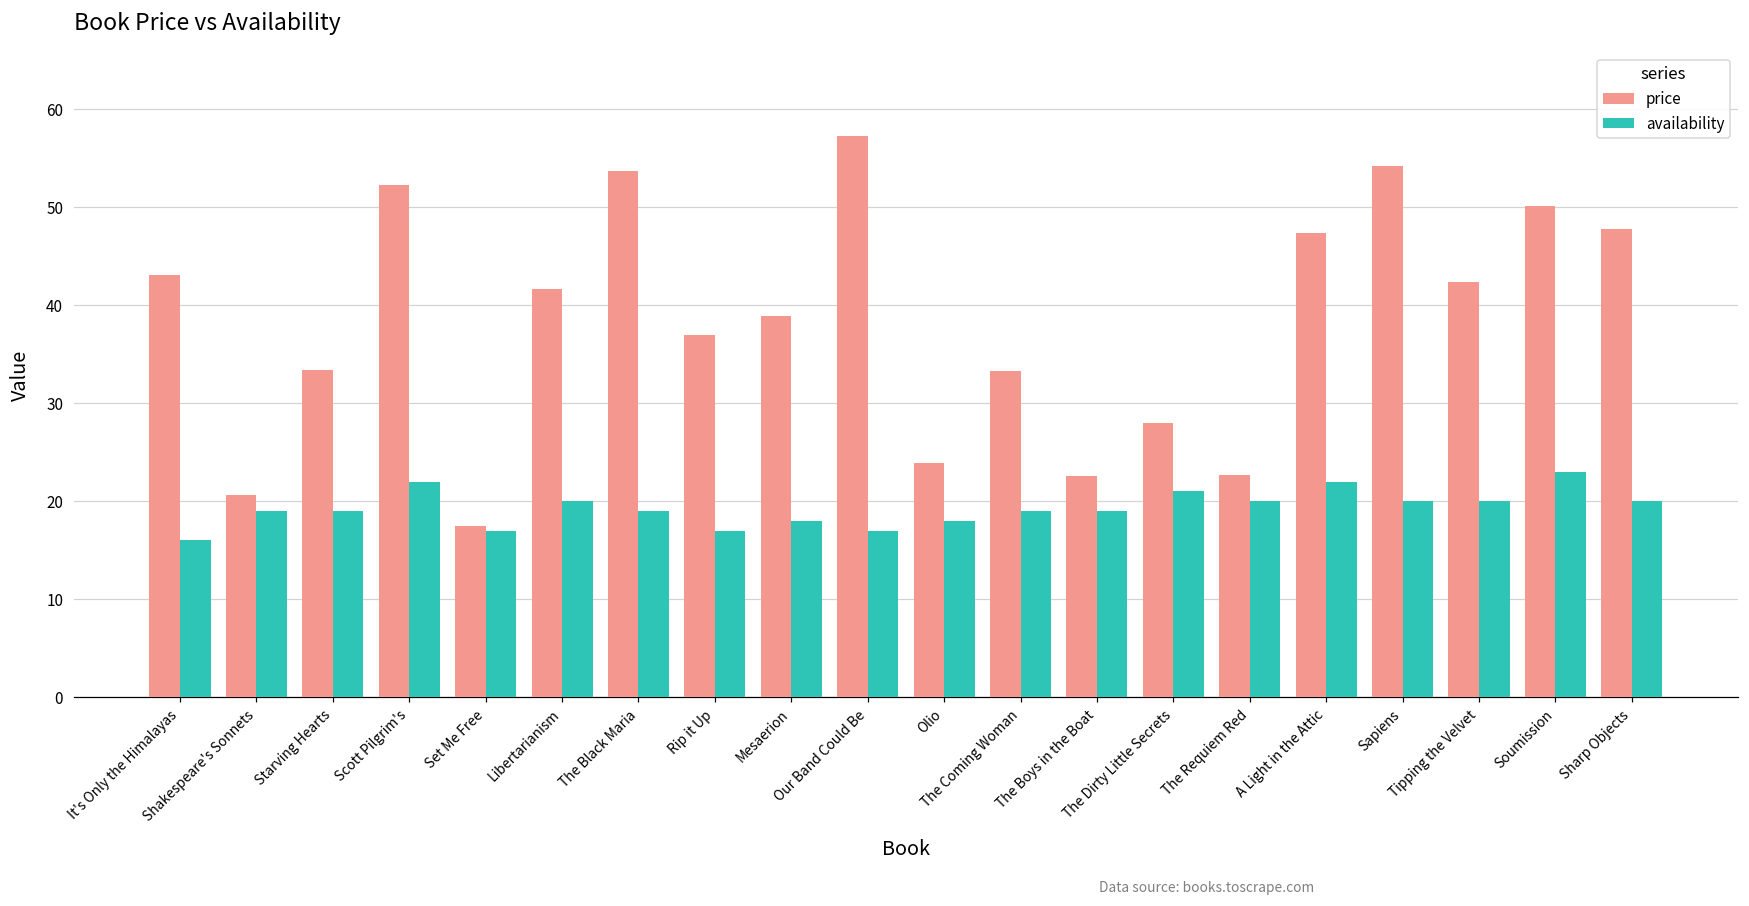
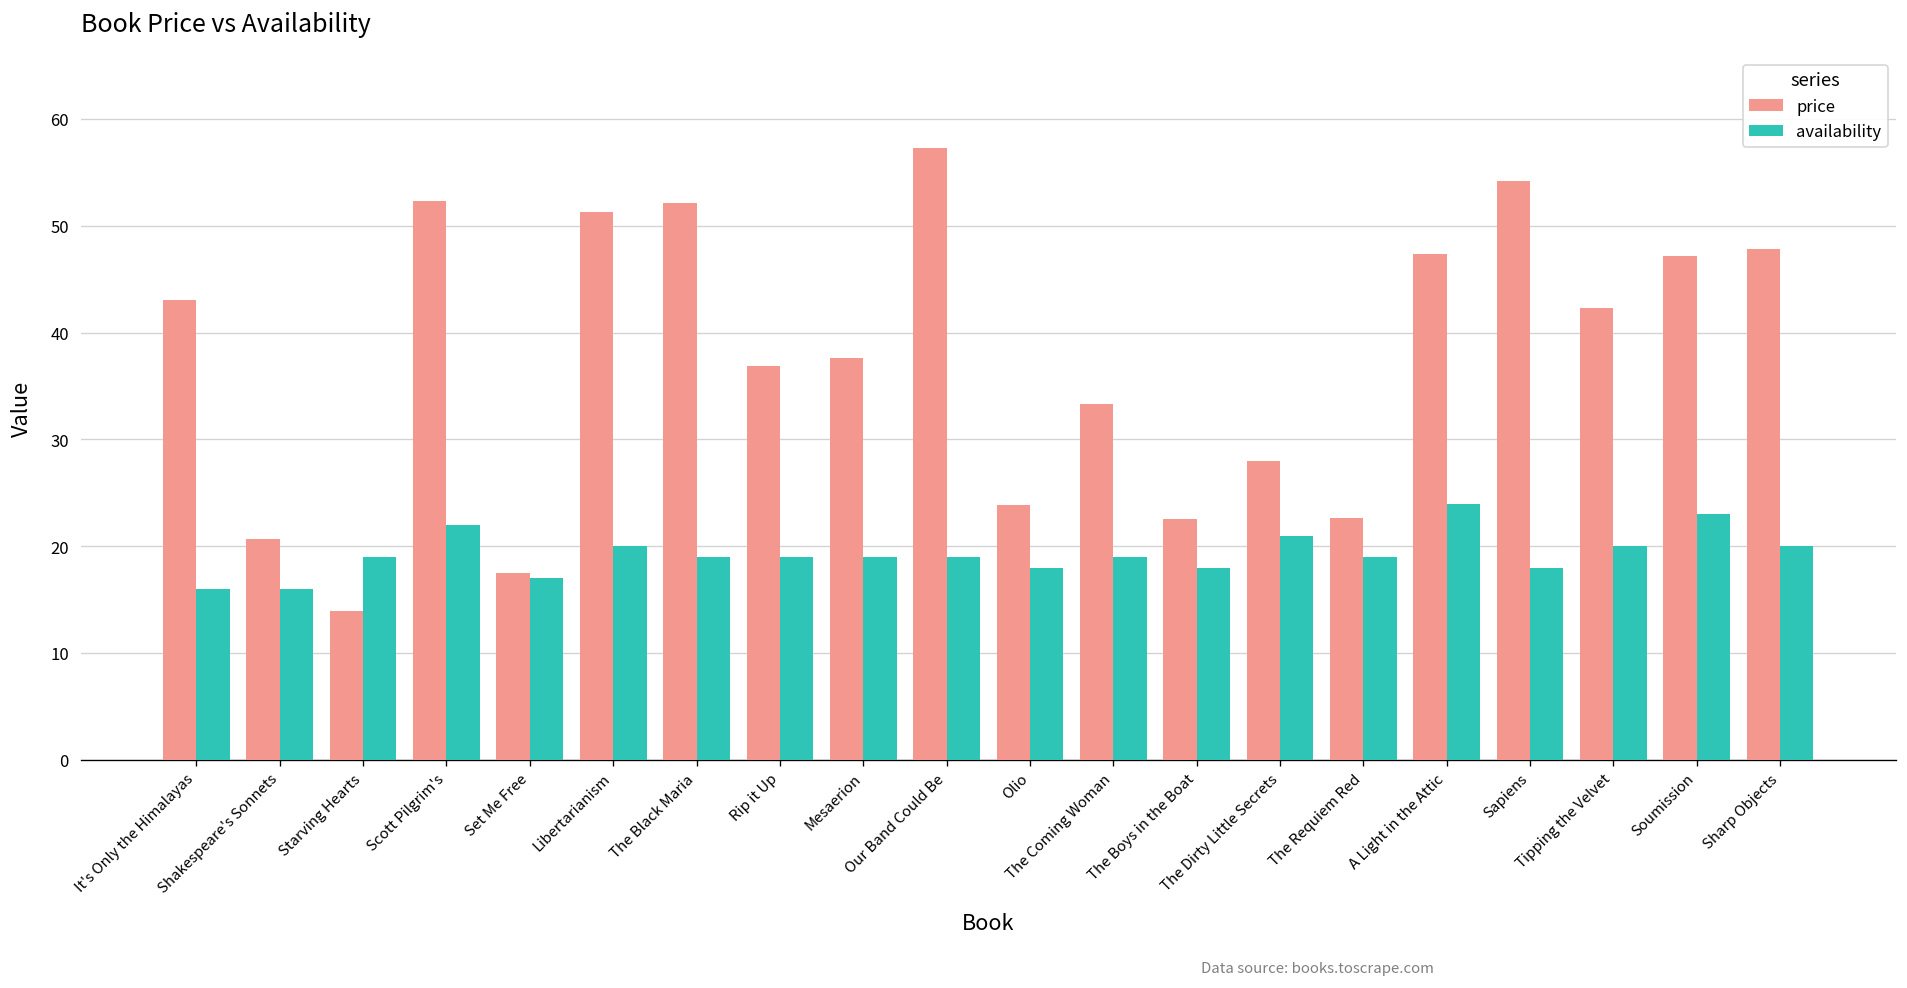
  {
    "price": {
      "It's Only the Himalayas": 43,
      "Shakespeare's Sonnets": 21,
-     "Starving Hearts": 33,
+     "Starving Hearts": 14,
      "Scott Pilgrim's": 52,
      "Set Me Free": 17,
-     "Libertarianism": 42,
-     "The Black Maria": 54,
+     "Libertarianism": 51,
+     "The Black Maria": 52,
      "Rip it Up": 37,
-     "Mesaerion": 39,
+     "Mesaerion": 38,
      "Our Band Could Be": 57,
      "Olio": 24,
      "The Coming Woman": 33,
      "The Boys in the Boat": 23,
      "The Dirty Little Secrets": 28,
      "The Requiem Red": 23,
      "A Light in the Attic": 47,
      "Sapiens": 54,
      "Tipping the Velvet": 42,
-     "Soumission": 50,
+     "Soumission": 47,
      "Sharp Objects": 48
    },
    "availability": {
      "It's Only the Himalayas": 16,
-     "Shakespeare's Sonnets": 19,
+     "Shakespeare's Sonnets": 16,
      "Starving Hearts": 19,
      "Scott Pilgrim's": 22,
      "Set Me Free": 17,
      "Libertarianism": 20,
      "The Black Maria": 19,
-     "Rip it Up": 17,
-     "Mesaerion": 18,
-     "Our Band Could Be": 17,
+     "Rip it Up": 19,
+     "Mesaerion": 19,
+     "Our Band Could Be": 19,
      "Olio": 18,
      "The Coming Woman": 19,
-     "The Boys in the Boat": 19,
+     "The Boys in the Boat": 18,
      "The Dirty Little Secrets": 21,
-     "The Requiem Red": 20,
-     "A Light in the Attic": 22,
-     "Sapiens": 20,
+     "The Requiem Red": 19,
+     "A Light in the Attic": 24,
+     "Sapiens": 18,
      "Tipping the Velvet": 20,
      "Soumission": 23,
      "Sharp Objects": 20
    }
  }
